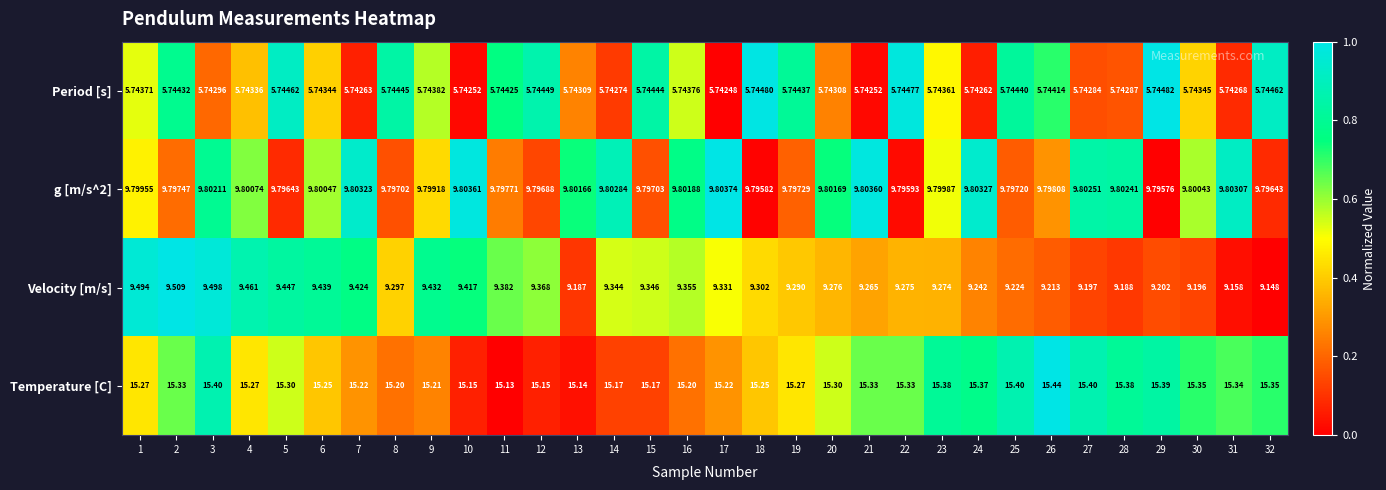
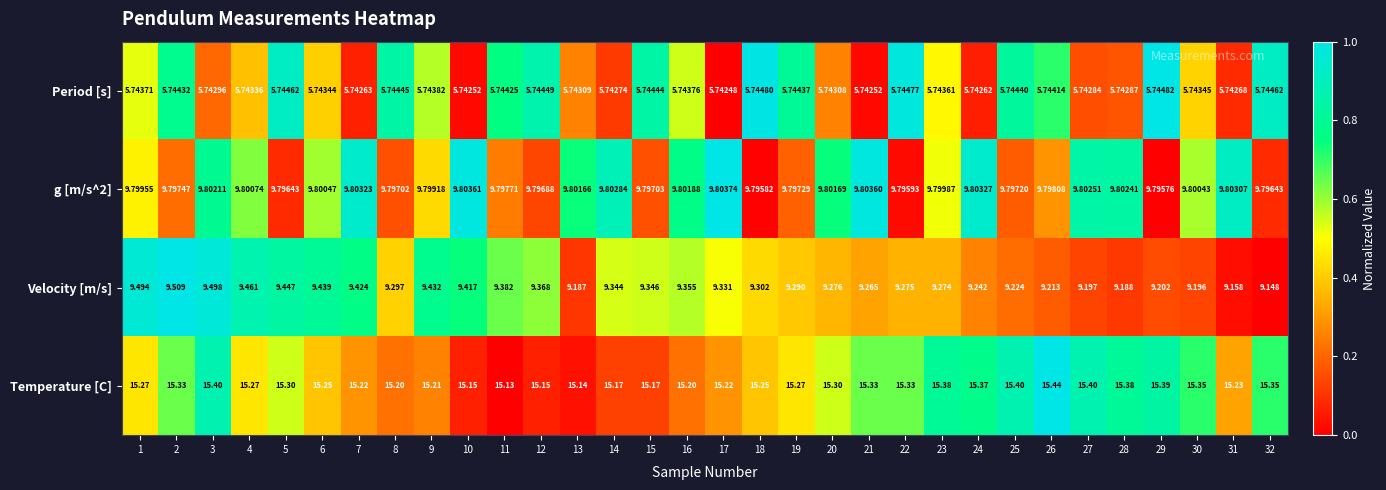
  {
    "Period [s]": {
      "1": 5.74371,
      "2": 5.74432,
      "3": 5.74296,
      "4": 5.74336,
      "5": 5.74462,
      "6": 5.74344,
      "7": 5.74263,
      "8": 5.74445,
      "9": 5.74382,
      "10": 5.74252,
      "11": 5.74425,
      "12": 5.74449,
      "13": 5.74309,
      "14": 5.74274,
      "15": 5.74444,
      "16": 5.74376,
      "17": 5.74248,
      "18": 5.74480,
      "19": 5.74437,
      "20": 5.74308,
      "21": 5.74252,
      "22": 5.74477,
      "23": 5.74361,
      "24": 5.74262,
      "25": 5.74440,
      "26": 5.74414,
      "27": 5.74284,
      "28": 5.74287,
      "29": 5.74482,
      "31": 5.74268,
      "32": 5.74462
    },
    "g [m/s^2]": {
      "1": 9.79955,
      "2": 9.79747,
      "3": 9.80211,
      "4": 9.80074,
      "5": 9.79643,
      "6": 9.80047,
      "7": 9.80323,
      "8": 9.79702,
      "9": 9.79918,
      "10": 9.80361,
      "11": 9.79771,
      "12": 9.79688,
      "13": 9.80166,
      "14": 9.80284,
      "15": 9.79703,
      "16": 9.80188,
      "17": 9.80374,
      "18": 9.79582,
      "19": 9.79729,
      "20": 9.80169,
      "21": 9.80360,
      "22": 9.79593,
      "23": 9.79987,
      "24": 9.80327,
      "25": 9.79720,
      "26": 9.79808,
      "27": 9.80251,
      "28": 9.80241,
      "29": 9.79576,
      "30": 9.80043,
      "31": 9.80307,
      "32": 9.79643
    },
    "Velocity [m/s]": {
      "1": 9.494,
      "2": 9.509,
      "3": 9.498,
      "4": 9.461,
      "5": 9.447,
      "6": 9.439,
      "7": 9.424,
      "8": 9.297,
      "9": 9.432,
      "10": 9.417,
      "11": 9.382,
      "12": 9.368,
      "13": 9.187,
      "14": 9.344,
      "15": 9.346,
      "16": 9.355,
      "17": 9.331,
      "18": 9.302,
      "19": 9.290,
      "20": 9.276,
      "21": 9.265,
      "22": 9.275,
      "23": 9.274,
      "24": 9.242,
      "25": 9.224,
      "26": 9.213,
      "27": 9.197,
      "28": 9.188,
      "29": 9.202,
      "30": 9.196,
      "31": 9.158,
      "32": 9.148
    },
    "Temperature [C]": {
      "1": 15.27,
      "2": 15.33,
      "3": 15.40,
      "4": 15.27,
      "5": 15.30,
      "6": 15.25,
      "7": 15.22,
      "8": 15.20,
      "9": 15.21,
      "10": 15.15,
      "11": 15.13,
      "12": 15.15,
      "13": 15.14,
      "14": 15.17,
      "15": 15.17,
      "16": 15.20,
      "17": 15.22,
      "18": 15.25,
      "19": 15.27,
      "20": 15.30,
      "21": 15.33,
      "22": 15.33,
      "23": 15.38,
      "24": 15.37,
      "25": 15.40,
      "26": 15.44,
      "27": 15.40,
      "28": 15.38,
      "29": 15.39,
      "30": 15.35,
-     "31": 15.34,
+     "31": 15.23,
      "32": 15.35
    }
  }
